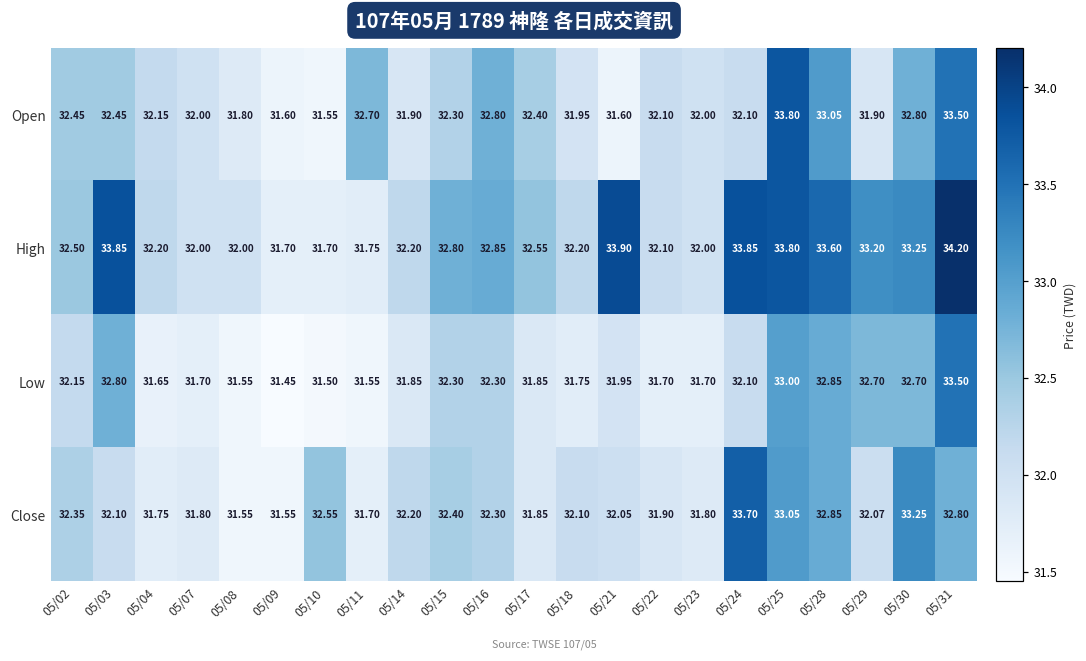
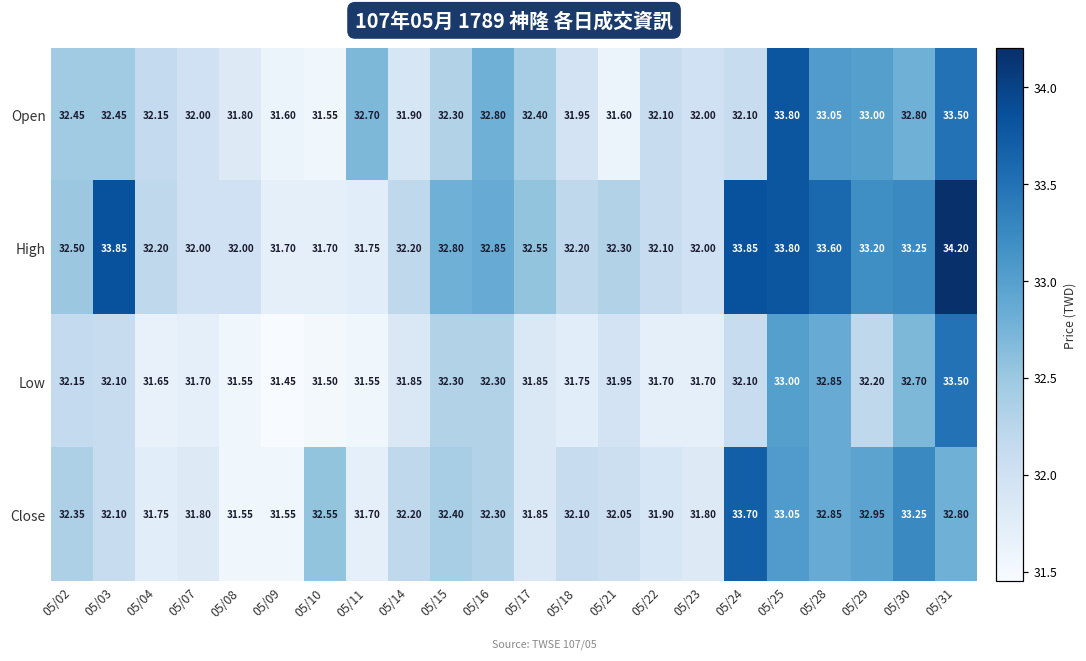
  {
    "Open": {
      "05/02": 32.45,
      "05/03": 32.45,
      "05/04": 32.15,
      "05/07": 32.00,
      "05/08": 31.80,
      "05/09": 31.60,
      "05/10": 31.55,
      "05/11": 32.70,
      "05/14": 31.90,
      "05/15": 32.30,
      "05/16": 32.80,
      "05/17": 32.40,
      "05/18": 31.95,
      "05/21": 31.60,
      "05/22": 32.10,
      "05/23": 32.00,
      "05/24": 32.10,
      "05/25": 33.80,
      "05/28": 33.05,
-     "05/29": 31.90,
+     "05/29": 33.00,
      "05/30": 32.80,
      "05/31": 33.50
    },
    "High": {
      "05/02": 32.50,
      "05/03": 33.85,
      "05/04": 32.20,
      "05/07": 32.00,
      "05/08": 32.00,
      "05/09": 31.70,
      "05/10": 31.70,
      "05/11": 31.75,
      "05/14": 32.20,
      "05/15": 32.80,
      "05/16": 32.85,
      "05/17": 32.55,
      "05/18": 32.20,
-     "05/21": 33.90,
+     "05/21": 32.30,
      "05/22": 32.10,
      "05/23": 32.00,
      "05/24": 33.85,
      "05/25": 33.80,
      "05/28": 33.60,
      "05/29": 33.20,
      "05/30": 33.25,
      "05/31": 34.20
    },
    "Low": {
      "05/02": 32.15,
-     "05/03": 32.80,
+     "05/03": 32.10,
      "05/04": 31.65,
      "05/07": 31.70,
      "05/08": 31.55,
      "05/09": 31.45,
      "05/10": 31.50,
      "05/11": 31.55,
      "05/14": 31.85,
      "05/15": 32.30,
      "05/16": 32.30,
      "05/17": 31.85,
      "05/18": 31.75,
      "05/21": 31.95,
      "05/22": 31.70,
      "05/23": 31.70,
      "05/24": 32.10,
      "05/25": 33.00,
      "05/28": 32.85,
-     "05/29": 32.70,
+     "05/29": 32.20,
      "05/30": 32.70,
      "05/31": 33.50
    },
    "Close": {
      "05/02": 32.35,
      "05/03": 32.10,
      "05/04": 31.75,
      "05/07": 31.80,
      "05/08": 31.55,
      "05/09": 31.55,
      "05/10": 32.55,
      "05/11": 31.70,
      "05/14": 32.20,
      "05/15": 32.40,
      "05/16": 32.30,
      "05/17": 31.85,
      "05/18": 32.10,
      "05/21": 32.05,
      "05/22": 31.90,
      "05/23": 31.80,
      "05/24": 33.70,
      "05/25": 33.05,
      "05/28": 32.85,
-     "05/29": 32.07,
+     "05/29": 32.95,
      "05/30": 33.25,
      "05/31": 32.80
    }
  }
